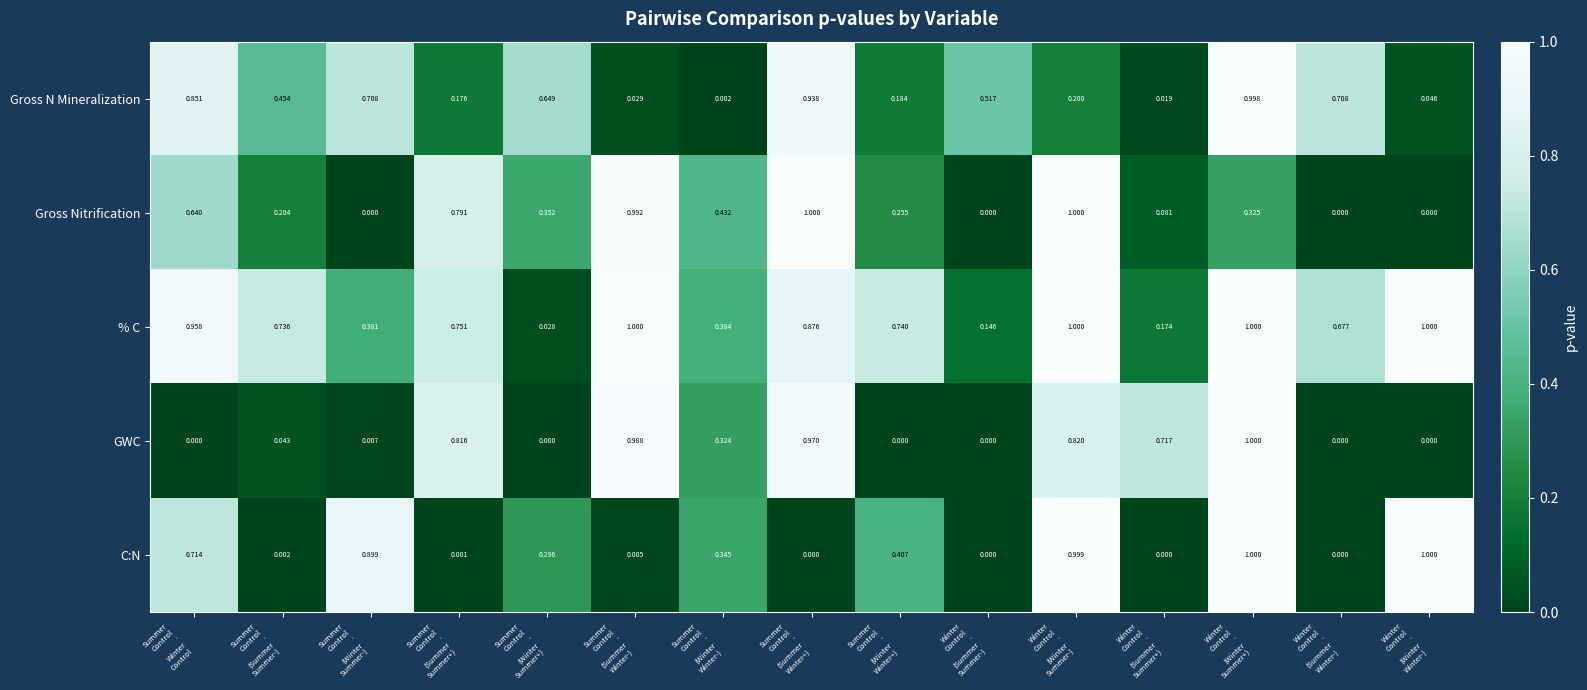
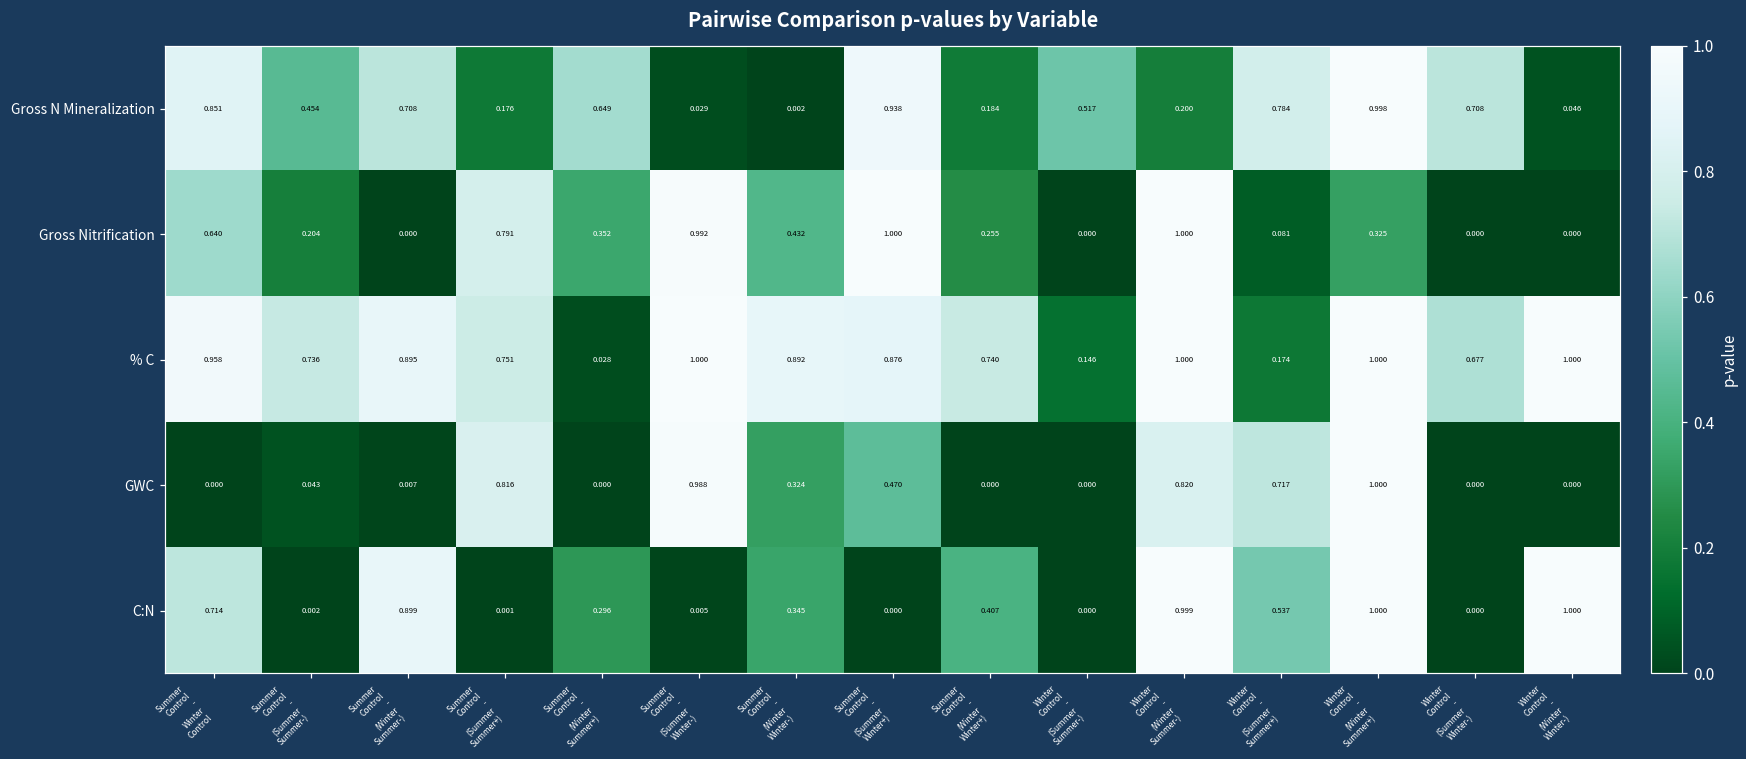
  {
    "Gross N Mineralization": {
      "Summer Control - Winter Control": 0.851,
      "Summer Control - (Summer Summer-)": 0.454,
      "Summer Control - (Winter Summer-)": 0.708,
      "Summer Control - (Summer Summer+)": 0.176,
      "Summer Control - (Winter Summer+)": 0.649,
      "Summer Control - (Summer Winter-)": 0.029,
      "Summer Control - (Winter Winter-)": 0.002,
      "Summer Control - (Summer Winter+)": 0.938,
      "Summer Control - (Winter Winter+)": 0.184,
      "Winter Control - (Summer Summer-)": 0.517,
      "Winter Control - (Winter Summer-)": 0.200,
-     "Winter Control - (Summer Summer+)": 0.019,
+     "Winter Control - (Summer Summer+)": 0.784,
      "Winter Control - (Winter Summer+)": 0.998,
      "Winter Control - (Summer Winter-)": 0.708,
      "Winter Control - (Winter Winter-)": 0.046
    },
    "Gross Nitrification": {
      "Summer Control - Winter Control": 0.640,
      "Summer Control - (Summer Summer-)": 0.204,
      "Summer Control - (Winter Summer-)": 0.000,
      "Summer Control - (Summer Summer+)": 0.791,
      "Summer Control - (Winter Summer+)": 0.352,
      "Summer Control - (Summer Winter-)": 0.992,
      "Summer Control - (Winter Winter-)": 0.432,
      "Summer Control - (Summer Winter+)": 1.000,
      "Summer Control - (Winter Winter+)": 0.255,
      "Winter Control - (Summer Summer-)": 0.000,
      "Winter Control - (Winter Summer-)": 1.000,
      "Winter Control - (Summer Summer+)": 0.081,
      "Winter Control - (Winter Summer+)": 0.325,
      "Winter Control - (Summer Winter-)": 0.000,
      "Winter Control - (Winter Winter-)": 0.000
    },
    "% C": {
      "Summer Control - Winter Control": 0.958,
      "Summer Control - (Summer Summer-)": 0.736,
-     "Summer Control - (Winter Summer-)": 0.381,
+     "Summer Control - (Winter Summer-)": 0.895,
      "Summer Control - (Summer Summer+)": 0.751,
      "Summer Control - (Winter Summer+)": 0.028,
      "Summer Control - (Summer Winter-)": 1.000,
-     "Summer Control - (Winter Winter-)": 0.384,
+     "Summer Control - (Winter Winter-)": 0.892,
      "Summer Control - (Summer Winter+)": 0.876,
      "Summer Control - (Winter Winter+)": 0.740,
      "Winter Control - (Summer Summer-)": 0.146,
      "Winter Control - (Winter Summer-)": 1.000,
      "Winter Control - (Summer Summer+)": 0.174,
      "Winter Control - (Winter Summer+)": 1.000,
      "Winter Control - (Summer Winter-)": 0.677,
      "Winter Control - (Winter Winter-)": 1.000
    },
    "GWC": {
      "Summer Control - Winter Control": 0.000,
      "Summer Control - (Summer Summer-)": 0.043,
      "Summer Control - (Winter Summer-)": 0.007,
      "Summer Control - (Summer Summer+)": 0.816,
      "Summer Control - (Winter Summer+)": 0.000,
      "Summer Control - (Summer Winter-)": 0.988,
      "Summer Control - (Winter Winter-)": 0.324,
-     "Summer Control - (Summer Winter+)": 0.970,
+     "Summer Control - (Summer Winter+)": 0.470,
      "Summer Control - (Winter Winter+)": 0.000,
      "Winter Control - (Summer Summer-)": 0.000,
      "Winter Control - (Winter Summer-)": 0.820,
      "Winter Control - (Summer Summer+)": 0.717,
      "Winter Control - (Winter Summer+)": 1.000,
      "Winter Control - (Summer Winter-)": 0.000,
      "Winter Control - (Winter Winter-)": 0.000
    },
    "C:N": {
      "Summer Control - Winter Control": 0.714,
      "Summer Control - (Summer Summer-)": 0.002,
      "Summer Control - (Winter Summer-)": 0.899,
      "Summer Control - (Summer Summer+)": 0.001,
      "Summer Control - (Winter Summer+)": 0.296,
      "Summer Control - (Summer Winter-)": 0.005,
      "Summer Control - (Winter Winter-)": 0.345,
      "Summer Control - (Summer Winter+)": 0.000,
      "Summer Control - (Winter Winter+)": 0.407,
      "Winter Control - (Summer Summer-)": 0.000,
      "Winter Control - (Winter Summer-)": 0.999,
-     "Winter Control - (Summer Summer+)": 0.000,
+     "Winter Control - (Summer Summer+)": 0.537,
      "Winter Control - (Winter Summer+)": 1.000,
      "Winter Control - (Summer Winter-)": 0.000,
      "Winter Control - (Winter Winter-)": 1.000
    }
  }
